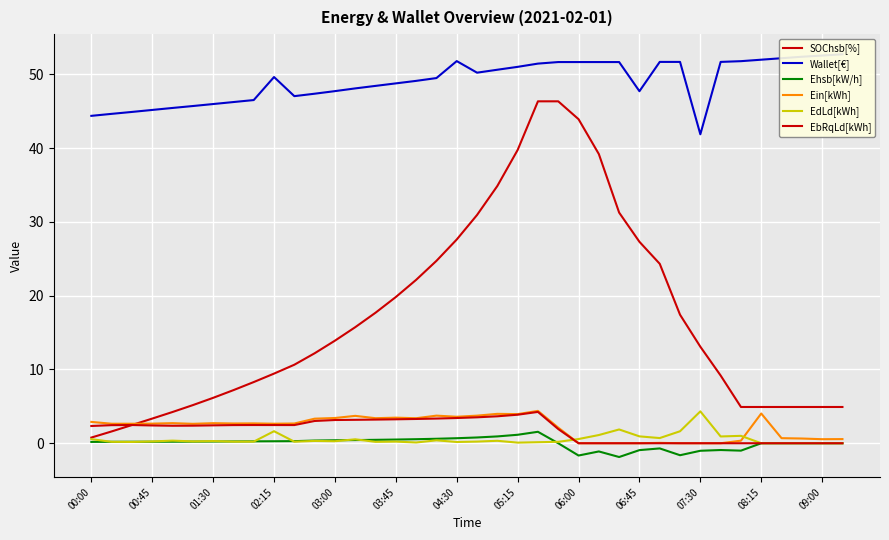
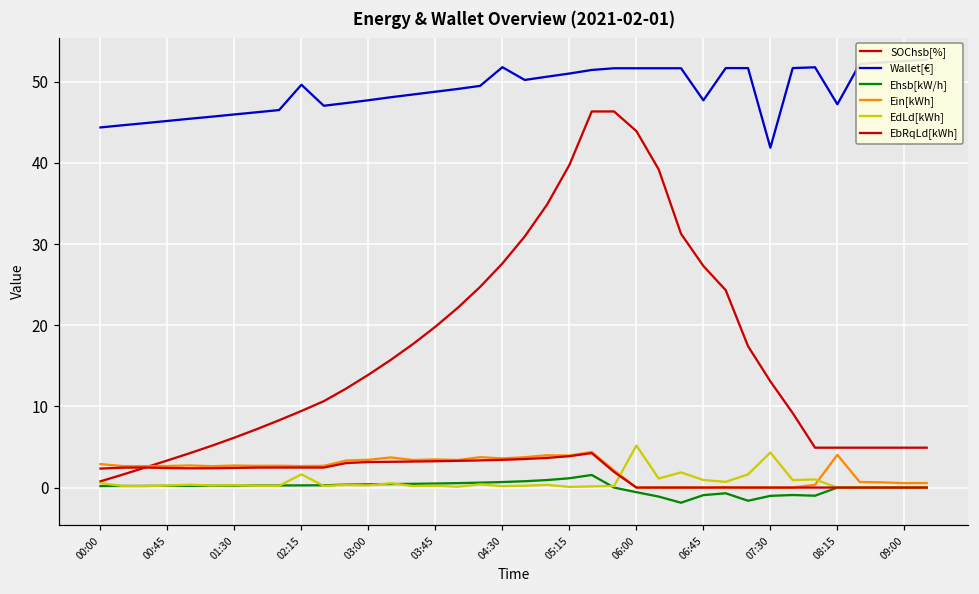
  {
    "Wallet[€]": {
      "00:00": 44,
      "00:45": 45,
      "01:30": 46,
      "02:15": 50,
      "03:00": 48,
      "03:45": 49,
      "04:30": 52,
      "05:15": 51,
      "06:00": 52,
      "06:45": 48,
      "07:30": 42,
-     "08:15": 52
+     "08:15": 47
    },
    "Ehsb[kW/h]": {
      "00:00": 0,
      "02:15": 0,
      "04:30": 1,
      "05:15": 1,
-     "06:00": -2,
+     "06:00": -1,
      "06:45": -1,
      "07:30": -1
    },
    "Ein[kWh]": {
      "00:00": 3,
      "08:15": 4,
      "09:00": 1
    },
    "EdLd[kWh]": {
      "02:15": 2,
      "04:30": 0,
      "05:15": 0,
-     "06:00": 1,
+     "06:00": 5,
      "06:45": 1,
      "07:30": 4
    }
  }
